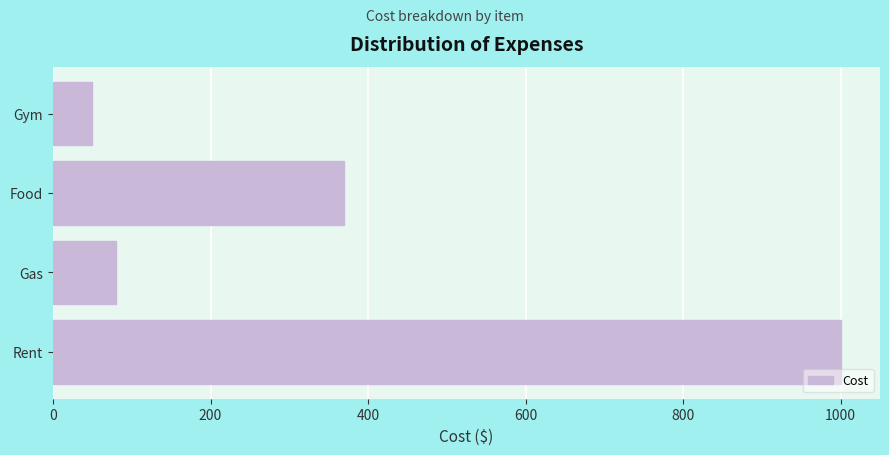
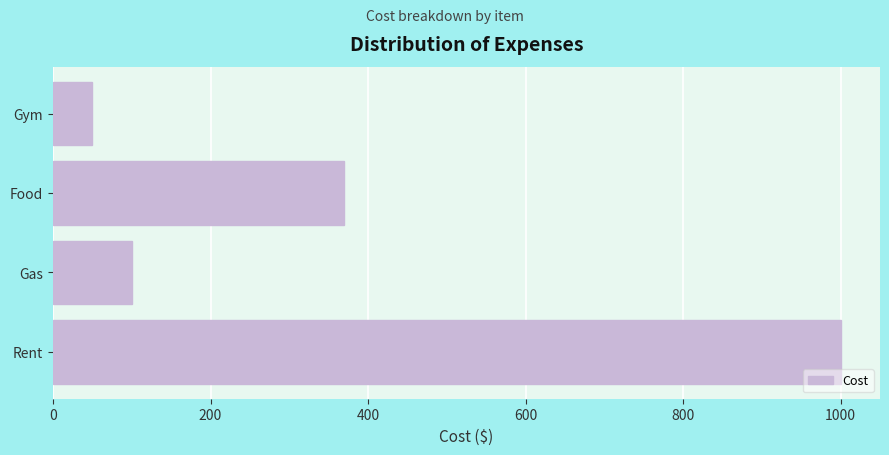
  {
    "Gym": 50,
    "Food": 370,
-   "Gas": 80,
+   "Gas": 100,
    "Rent": 1000
  }
